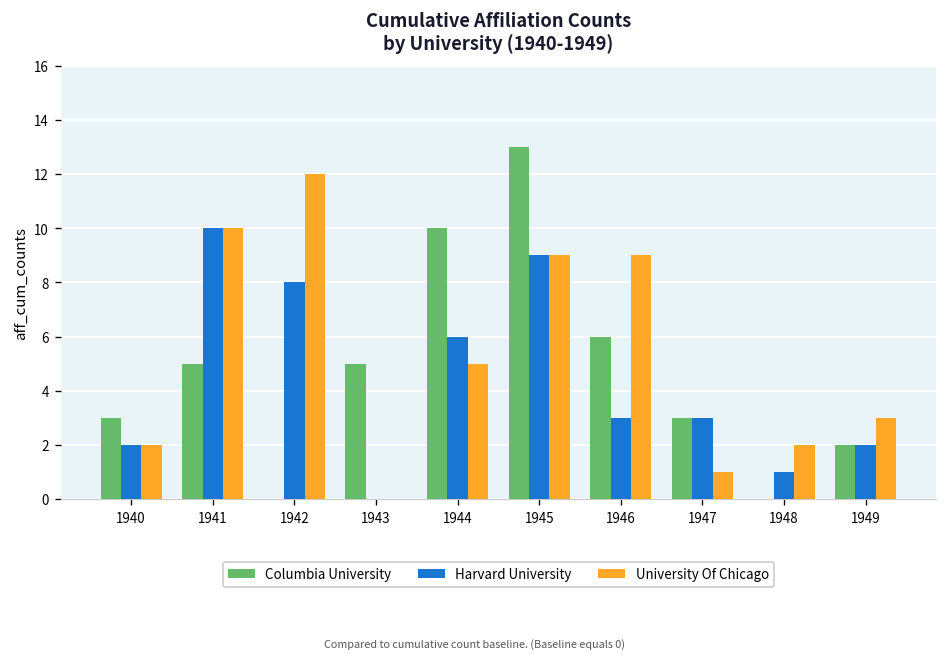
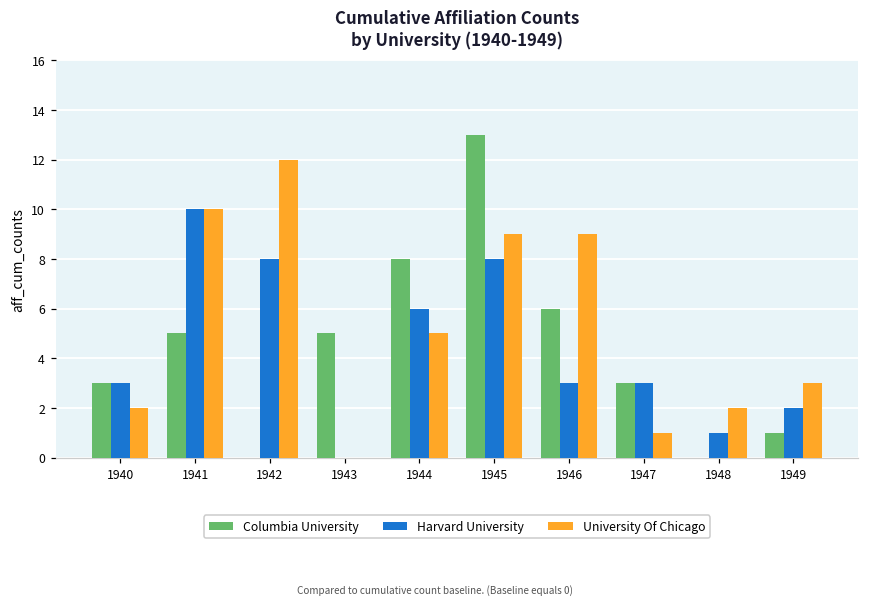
  {
    "Columbia University": {
      "1940": 3,
      "1941": 5,
      "1942": 0,
      "1943": 5,
-     "1944": 10,
+     "1944": 8,
      "1945": 13,
      "1946": 6,
      "1947": 3,
      "1948": 0,
-     "1949": 2
+     "1949": 1
    },
    "Harvard University": {
-     "1940": 2,
+     "1940": 3,
      "1941": 10,
      "1942": 8,
      "1943": 0,
      "1944": 6,
-     "1945": 9,
+     "1945": 8,
      "1946": 3,
      "1947": 3,
      "1948": 1,
      "1949": 2
    },
    "University Of Chicago": {
      "1940": 2,
      "1941": 10,
      "1942": 12,
      "1943": 0,
      "1944": 5,
      "1945": 9,
      "1946": 9,
      "1947": 1,
      "1948": 2,
      "1949": 3
    }
  }
